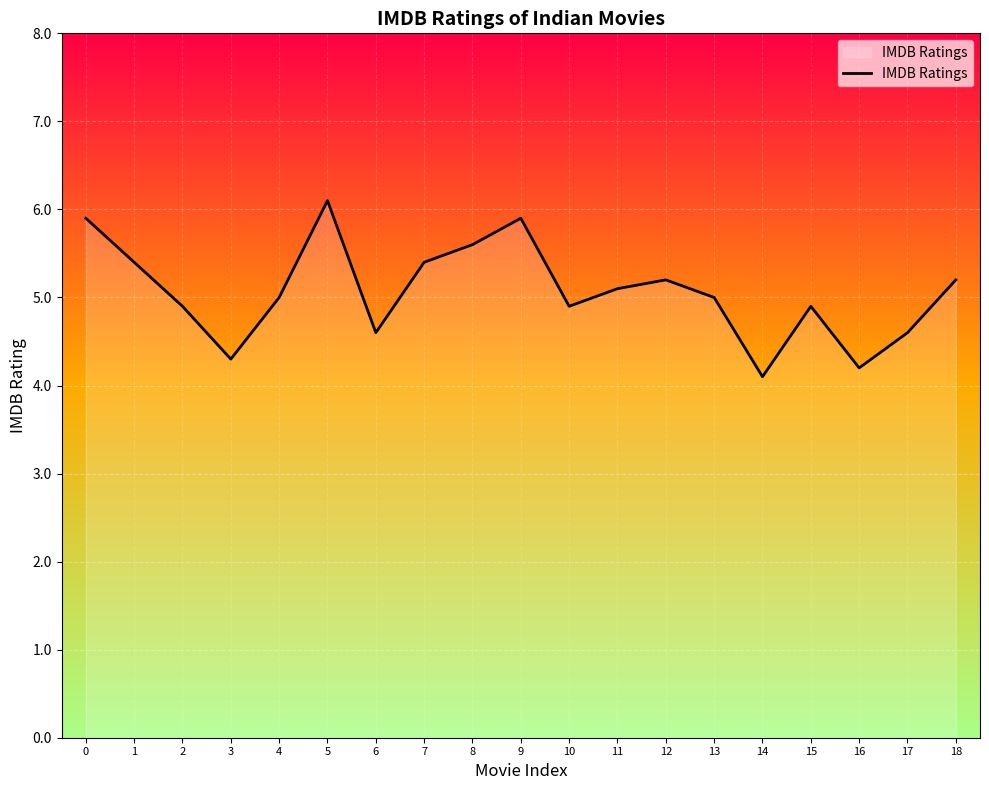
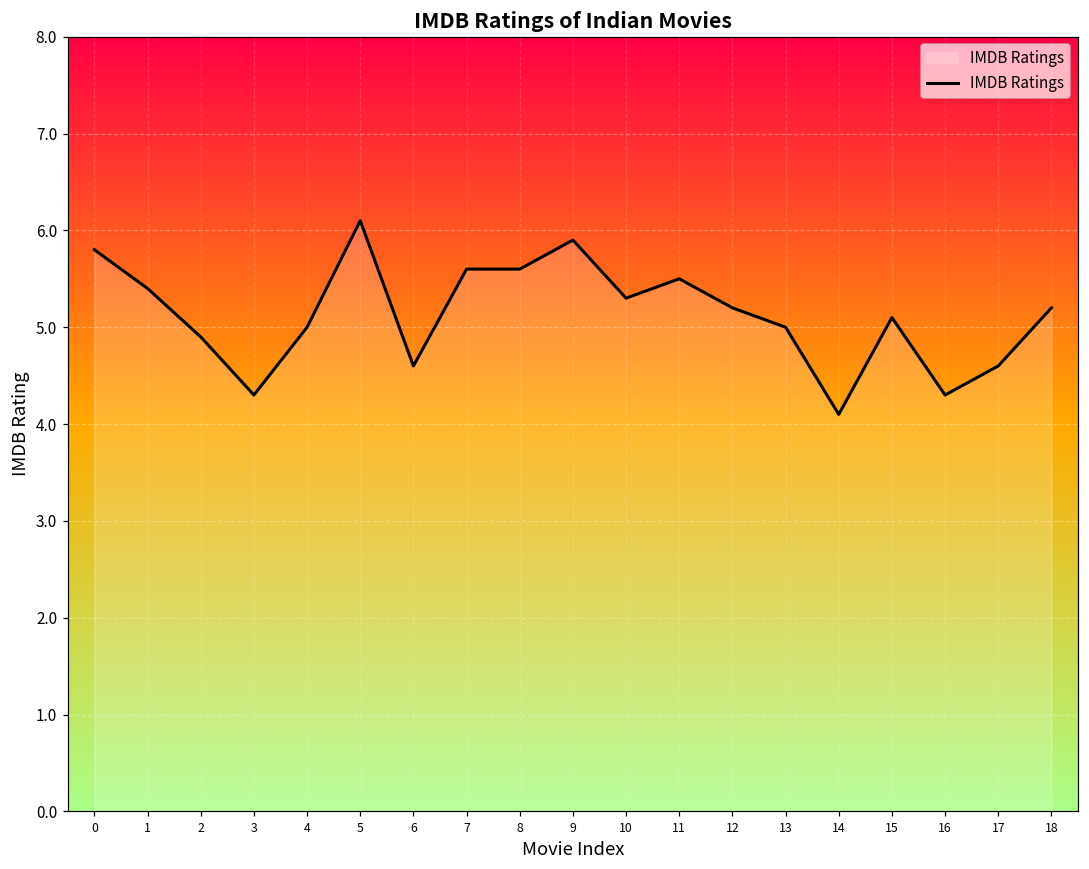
  {
-   "0": 5.9,
+   "0": 5.8,
    "1": 5.4,
    "2": 4.9,
    "3": 4.3,
    "4": 5.0,
    "5": 6.1,
    "6": 4.6,
-   "7": 5.4,
+   "7": 5.6,
    "8": 5.6,
    "9": 5.9,
-   "10": 4.9,
-   "11": 5.1,
+   "10": 5.3,
+   "11": 5.5,
    "12": 5.2,
    "13": 5.0,
    "14": 4.1,
-   "15": 4.9,
-   "16": 4.2,
+   "15": 5.1,
+   "16": 4.3,
    "17": 4.6,
    "18": 5.2
  }
